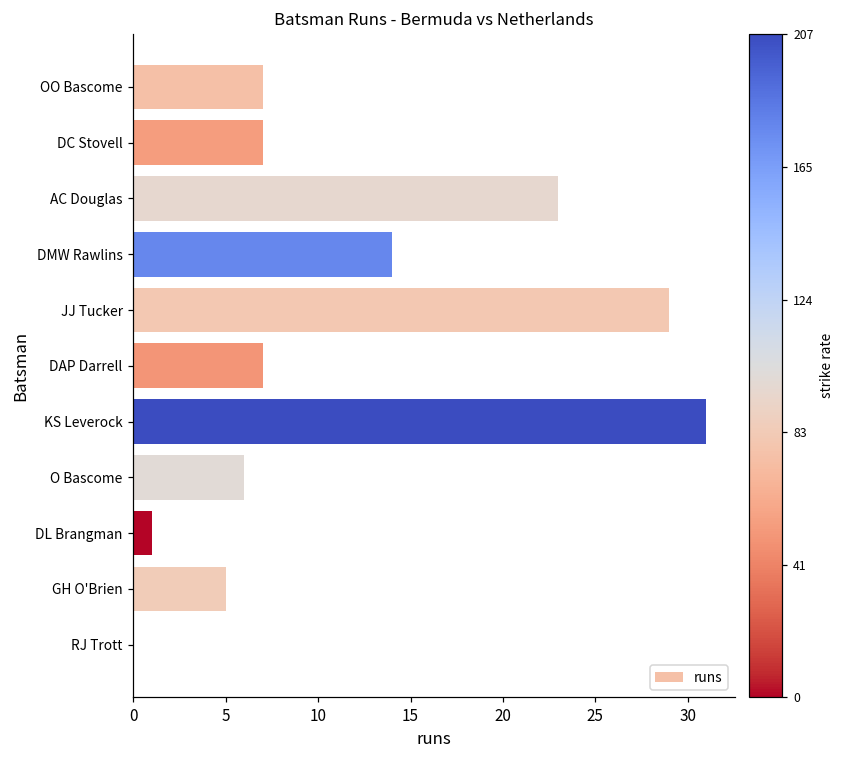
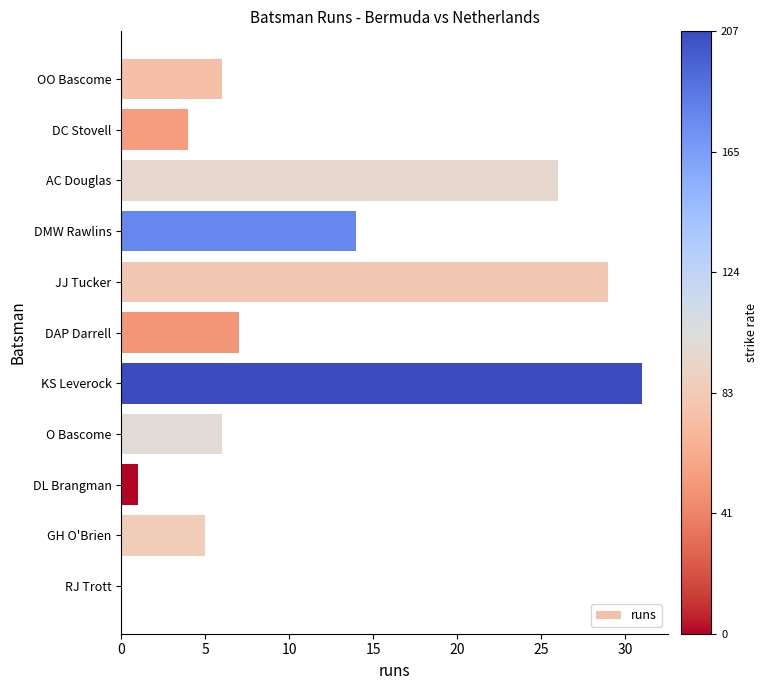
  {
-   "OO Bascome": 7,
-   "DC Stovell": 7,
-   "AC Douglas": 23,
+   "OO Bascome": 6,
+   "DC Stovell": 4,
+   "AC Douglas": 26,
    "DMW Rawlins": 14,
    "JJ Tucker": 29,
    "DAP Darrell": 7,
    "KS Leverock": 31,
    "O Bascome": 6,
    "DL Brangman": 1,
    "GH O'Brien": 5,
    "RJ Trott": 0
  }
